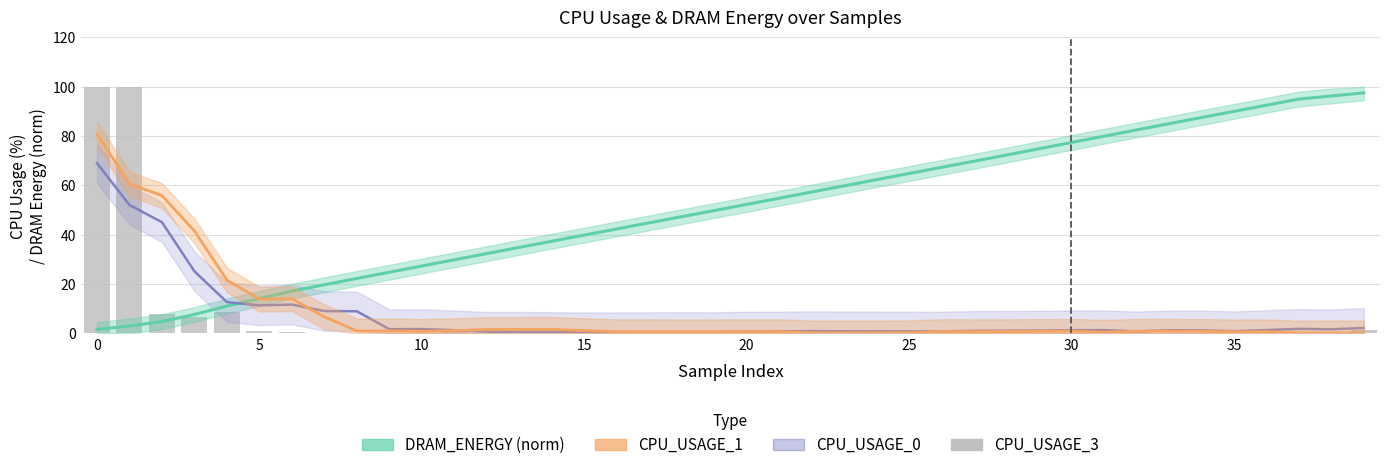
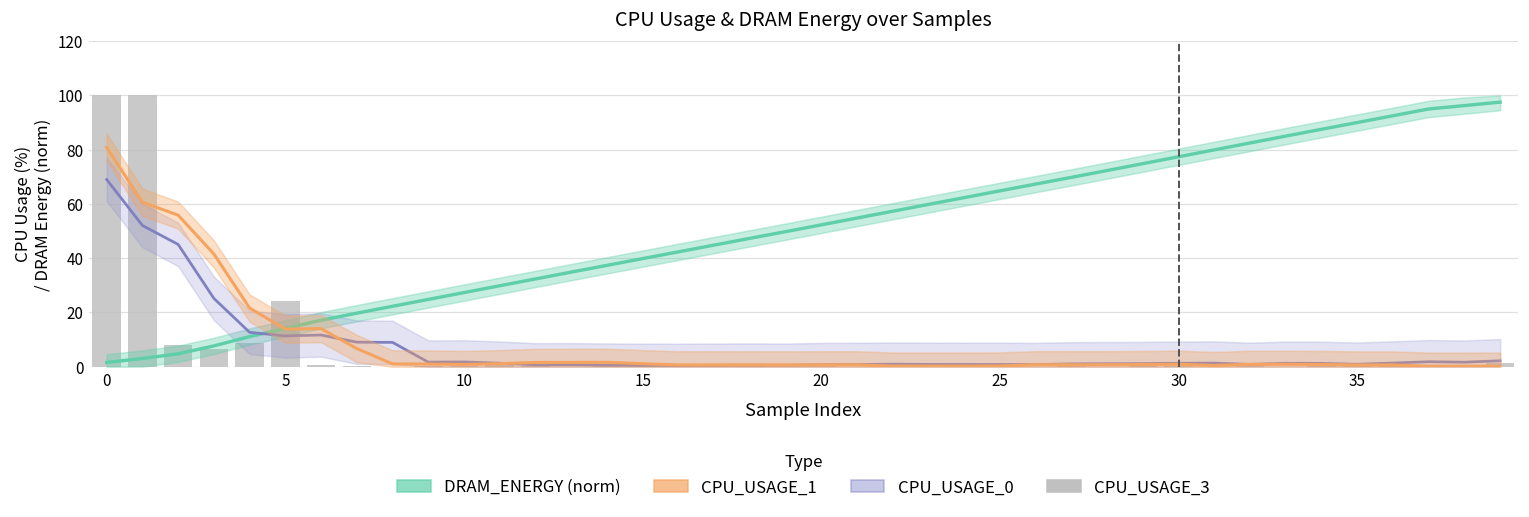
  {
    "CPU_USAGE_3": {
      "0": 100,
-     "5": 1
+     "5": 24
    }
  }
